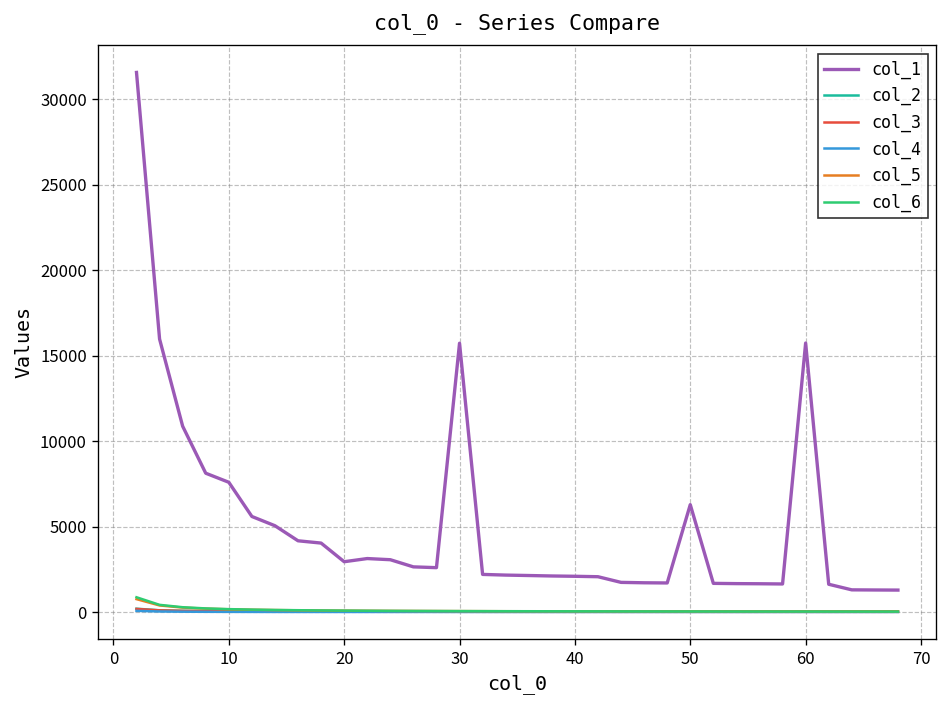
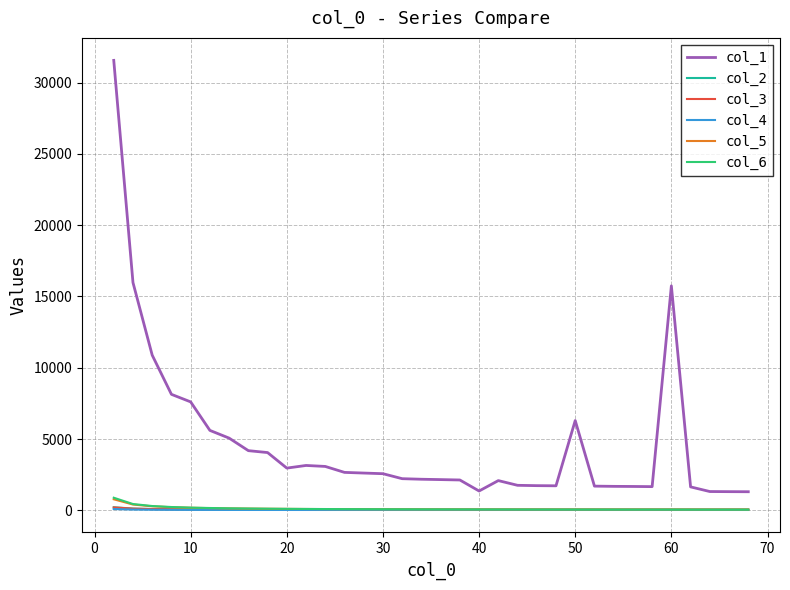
  {
    "col_1": {
      "10": 7600,
      "20": 3000,
-     "30": 15700,
-     "40": 2100,
+     "30": 2600,
+     "40": 1400,
      "50": 6300,
      "60": 15700
    }
  }
